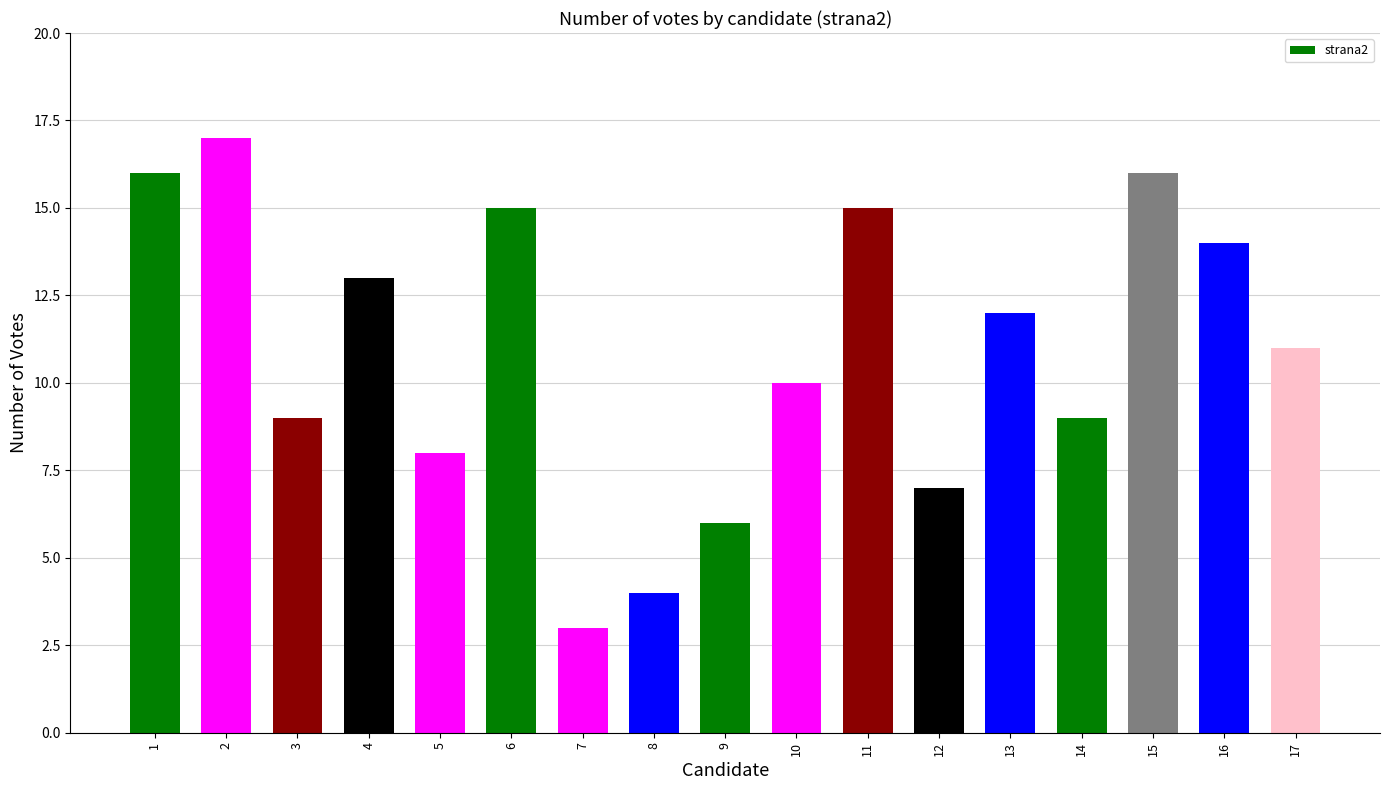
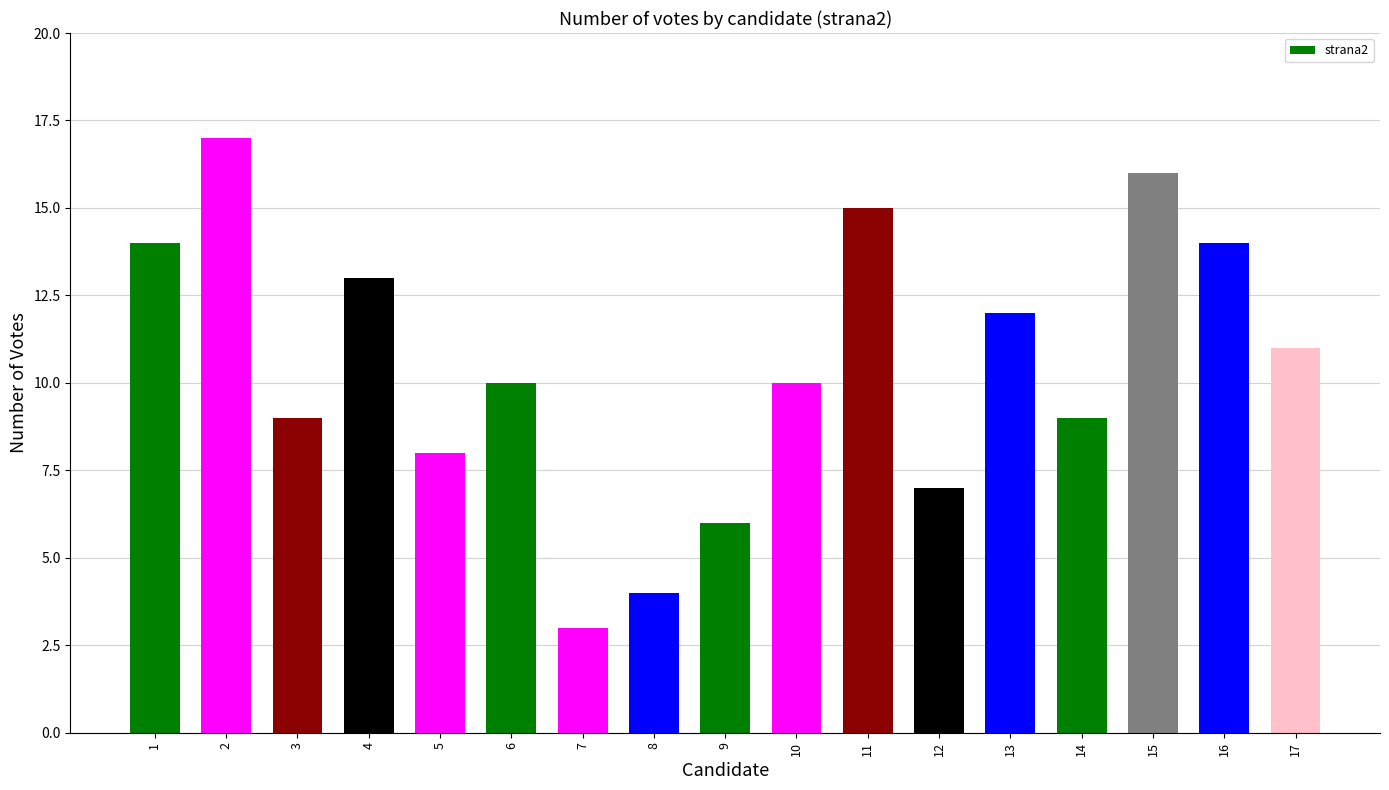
  {
-   "1": 16,
+   "1": 14,
    "2": 17,
    "3": 9,
    "4": 13,
    "5": 8,
-   "6": 15,
+   "6": 10,
    "7": 3,
    "8": 4,
    "9": 6,
    "10": 10,
    "11": 15,
    "12": 7,
    "13": 12,
    "14": 9,
    "15": 16,
    "16": 14,
    "17": 11
  }
